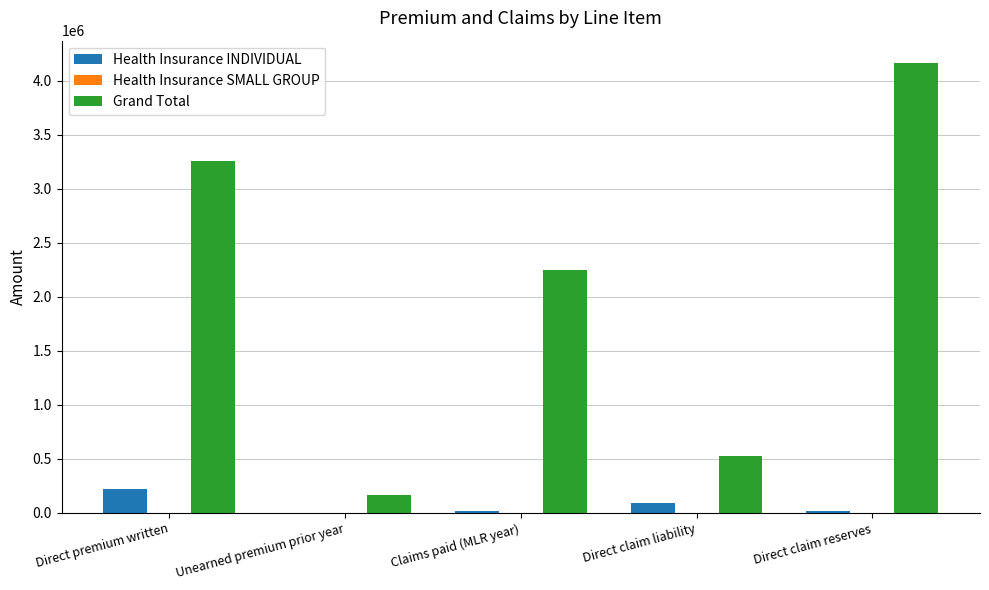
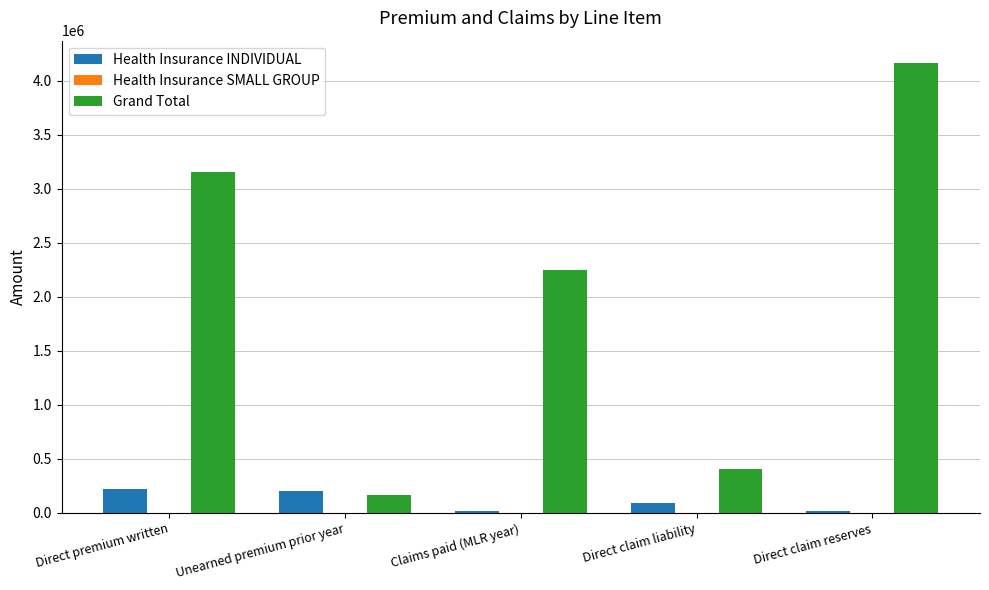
  {
    "Health Insurance INDIVIDUAL": {
      "Direct premium written": 220000,
-     "Unearned premium prior year": 0,
+     "Unearned premium prior year": 200000,
      "Direct claim liability": 90000
    },
    "Health Insurance SMALL GROUP": {
      "Direct premium written": 0,
      "Unearned premium prior year": 0,
      "Claims paid (MLR year)": 0,
      "Direct claim liability": 0,
      "Direct claim reserves": 0
    },
    "Grand Total": {
-     "Direct premium written": 3260000,
+     "Direct premium written": 3160000,
      "Unearned premium prior year": 170000,
      "Claims paid (MLR year)": 2250000,
-     "Direct claim liability": 520000,
+     "Direct claim liability": 400000,
      "Direct claim reserves": 4160000
    }
  }
